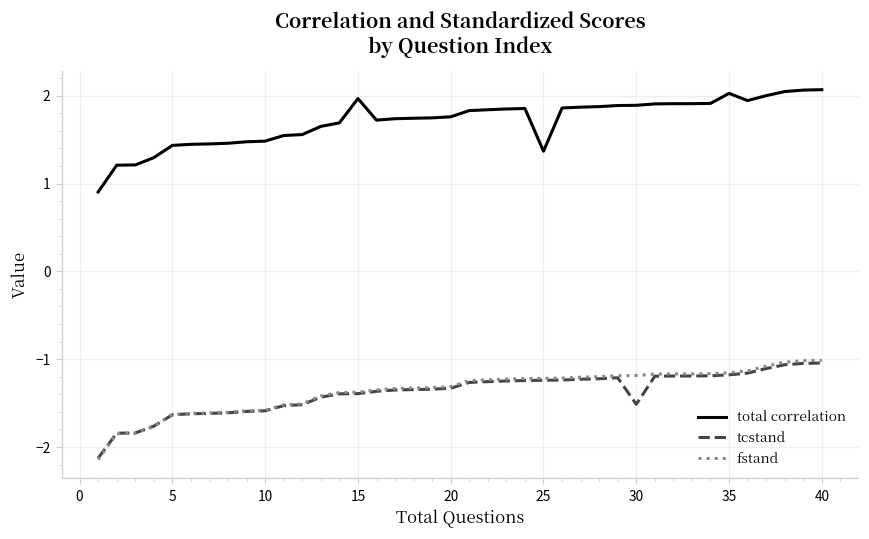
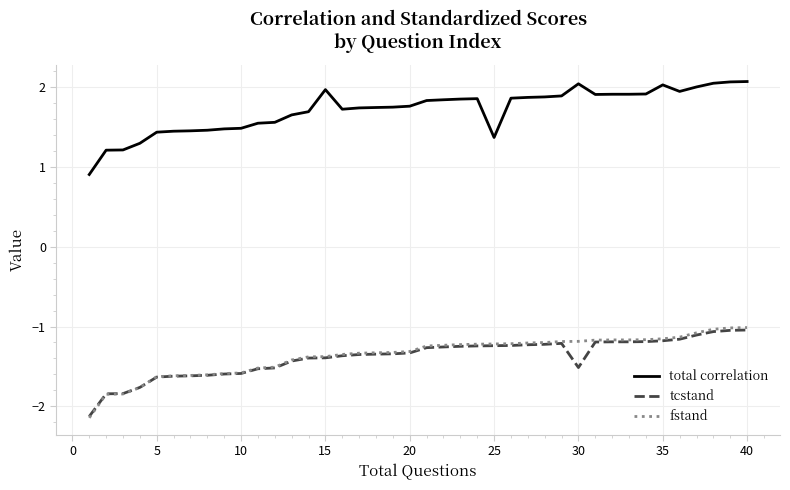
  {
    "total correlation": {
      "5": 1.4,
      "10": 1.5,
      "15": 2.0,
      "20": 1.8,
      "25": 1.4,
-     "30": 1.9,
+     "30": 2.0,
      "35": 2.0,
      "40": 2.1
    },
    "tcstand": {
      "30": -1.5
    },
    "fstand": {
      "30": -1.2
    }
  }
